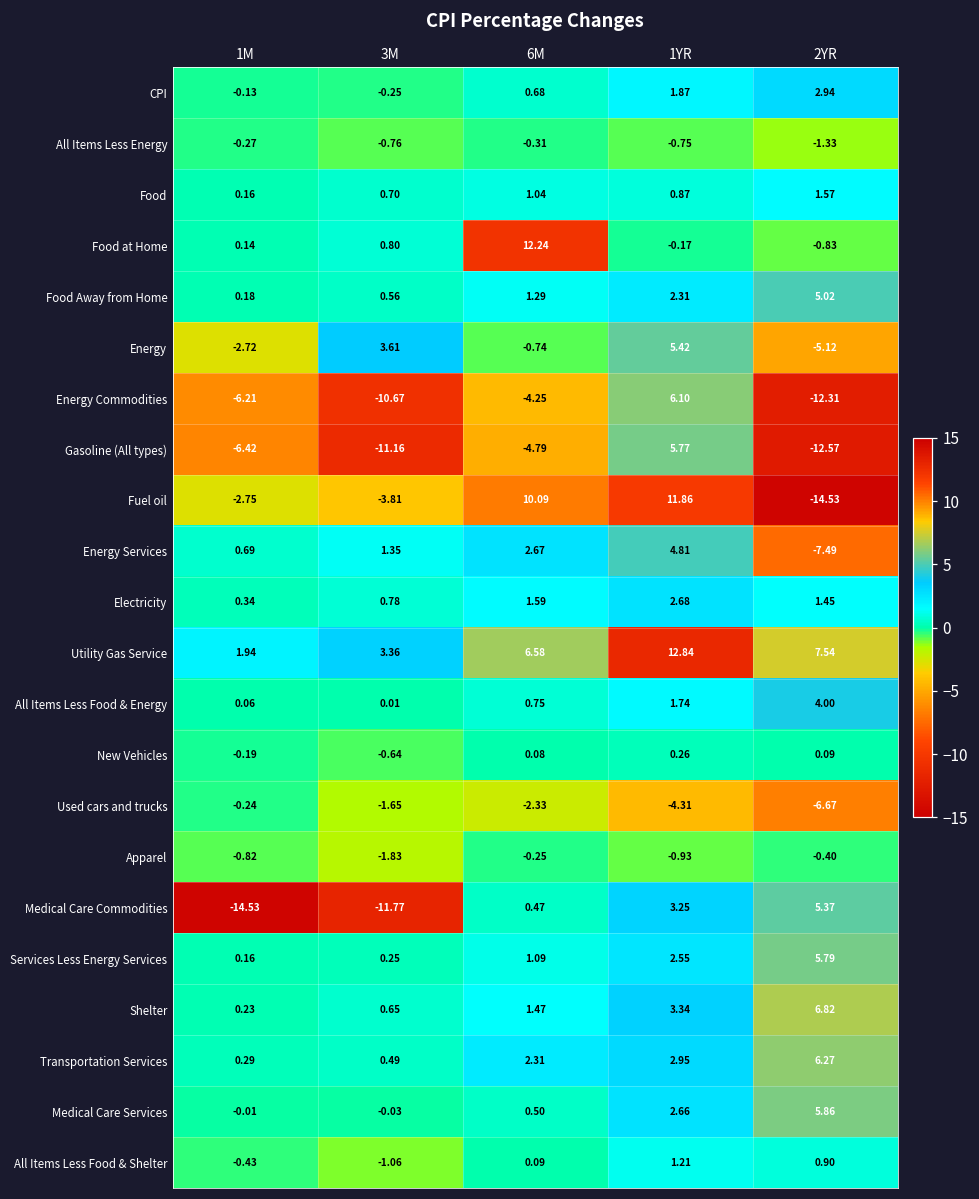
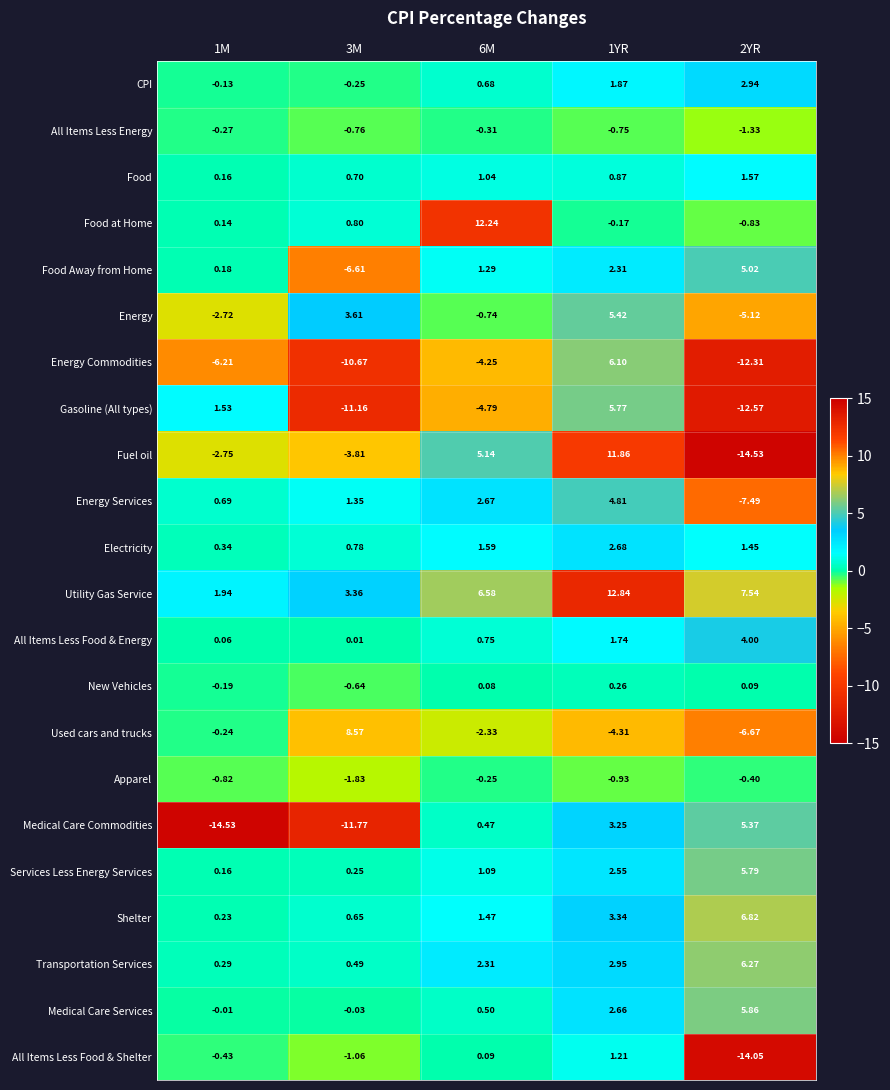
  {
    "CPI": {
      "1M": -0.13,
      "3M": -0.25,
      "6M": 0.68,
      "1YR": 1.87,
      "2YR": 2.94
    },
    "All Items Less Energy": {
      "1M": -0.27,
      "3M": -0.76,
      "6M": -0.31,
      "1YR": -0.75,
      "2YR": -1.33
    },
    "Food": {
      "1M": 0.16,
      "3M": 0.70,
      "6M": 1.04,
      "1YR": 0.87,
      "2YR": 1.57
    },
    "Food at Home": {
      "1M": 0.14,
      "3M": 0.80,
      "6M": 12.24,
      "1YR": -0.17,
      "2YR": -0.83
    },
    "Food Away from Home": {
      "1M": 0.18,
-     "3M": 0.56,
+     "3M": -6.61,
      "6M": 1.29,
      "1YR": 2.31,
      "2YR": 5.02
    },
    "Energy": {
      "1M": -2.72,
      "3M": 3.61,
      "6M": -0.74,
      "1YR": 5.42,
      "2YR": -5.12
    },
    "Energy Commodities": {
      "1M": -6.21,
      "3M": -10.67,
      "6M": -4.25,
      "1YR": 6.10,
      "2YR": -12.31
    },
    "Gasoline (All types)": {
-     "1M": -6.42,
+     "1M": 1.53,
      "3M": -11.16,
      "6M": -4.79,
      "1YR": 5.77,
      "2YR": -12.57
    },
    "Fuel oil": {
      "1M": -2.75,
      "3M": -3.81,
-     "6M": 10.09,
+     "6M": 5.14,
      "1YR": 11.86,
      "2YR": -14.53
    },
    "Energy Services": {
      "1M": 0.69,
      "3M": 1.35,
      "6M": 2.67,
      "1YR": 4.81,
      "2YR": -7.49
    },
    "Electricity": {
      "1M": 0.34,
      "3M": 0.78,
      "6M": 1.59,
      "1YR": 2.68,
      "2YR": 1.45
    },
    "Utility Gas Service": {
      "1M": 1.94,
      "3M": 3.36,
      "6M": 6.58,
      "1YR": 12.84,
      "2YR": 7.54
    },
    "All Items Less Food & Energy": {
      "1M": 0.06,
      "3M": 0.01,
      "6M": 0.75,
      "1YR": 1.74,
      "2YR": 4.00
    },
    "New Vehicles": {
      "1M": -0.19,
      "3M": -0.64,
      "6M": 0.08,
      "1YR": 0.26,
      "2YR": 0.09
    },
    "Used cars and trucks": {
      "1M": -0.24,
-     "3M": -1.65,
+     "3M": 8.57,
      "6M": -2.33,
      "1YR": -4.31,
      "2YR": -6.67
    },
    "Apparel": {
      "1M": -0.82,
      "3M": -1.83,
      "6M": -0.25,
      "1YR": -0.93,
      "2YR": -0.40
    },
    "Medical Care Commodities": {
      "1M": -14.53,
      "3M": -11.77,
      "6M": 0.47,
      "1YR": 3.25,
      "2YR": 5.37
    },
    "Services Less Energy Services": {
      "1M": 0.16,
      "3M": 0.25,
      "6M": 1.09,
      "1YR": 2.55,
      "2YR": 5.79
    },
    "Shelter": {
      "1M": 0.23,
      "3M": 0.65,
      "6M": 1.47,
      "1YR": 3.34,
      "2YR": 6.82
    },
    "Transportation Services": {
      "1M": 0.29,
      "3M": 0.49,
      "6M": 2.31,
      "1YR": 2.95,
      "2YR": 6.27
    },
    "Medical Care Services": {
      "1M": -0.01,
      "3M": -0.03,
      "6M": 0.50,
      "1YR": 2.66,
      "2YR": 5.86
    },
    "All Items Less Food & Shelter": {
      "1M": -0.43,
      "3M": -1.06,
      "6M": 0.09,
      "1YR": 1.21,
-     "2YR": 0.90
+     "2YR": -14.05
    }
  }
